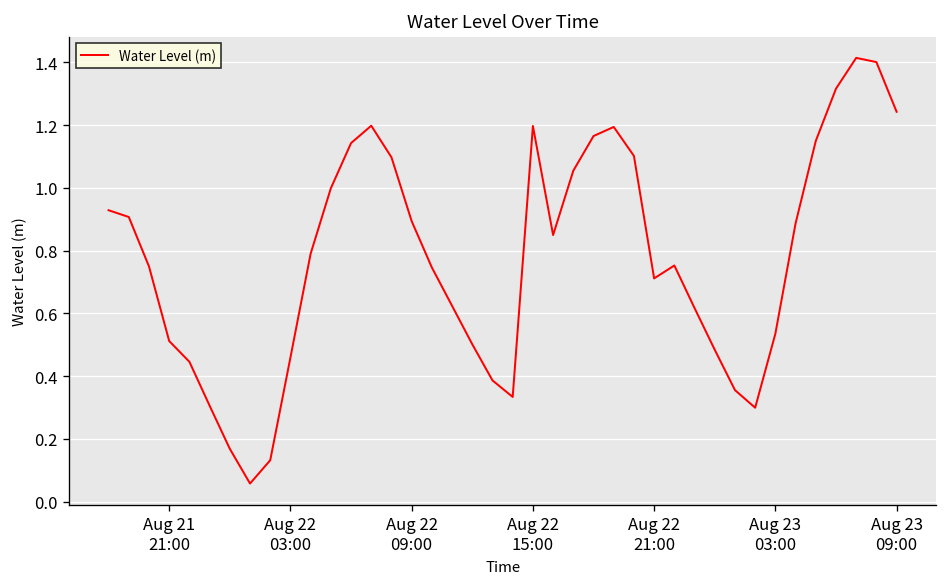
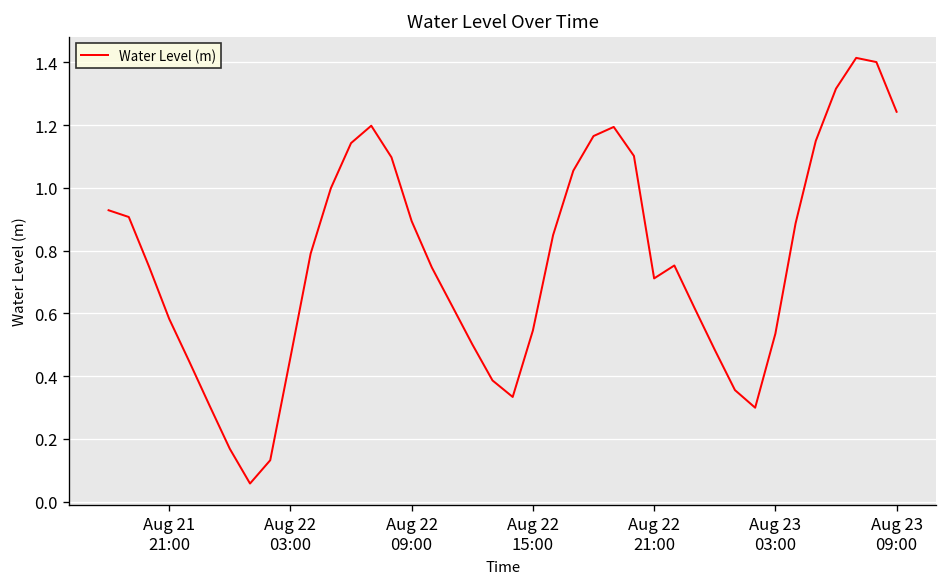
  {
-   "Aug 21 21:00": 0.51,
+   "Aug 21 21:00": 0.58,
    "Aug 22 03:00": 0.46,
    "Aug 22 09:00": 0.89,
-   "Aug 22 15:00": 1.20,
+   "Aug 22 15:00": 0.55,
    "Aug 22 21:00": 0.71,
    "Aug 23 03:00": 0.54,
    "Aug 23 09:00": 1.24
  }
